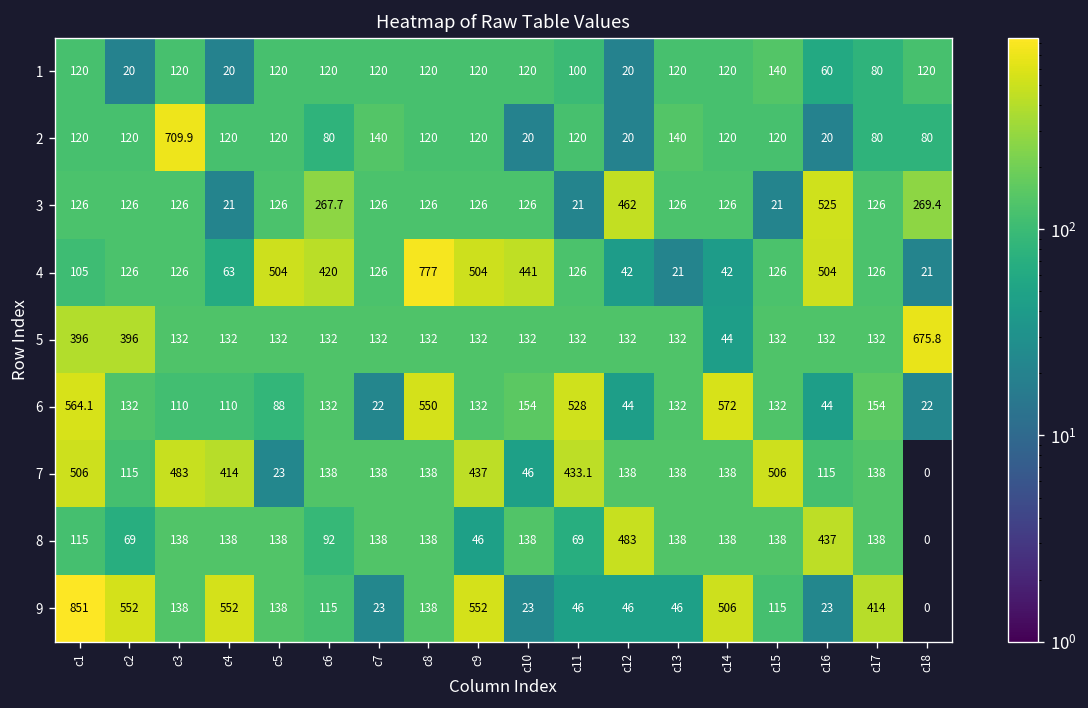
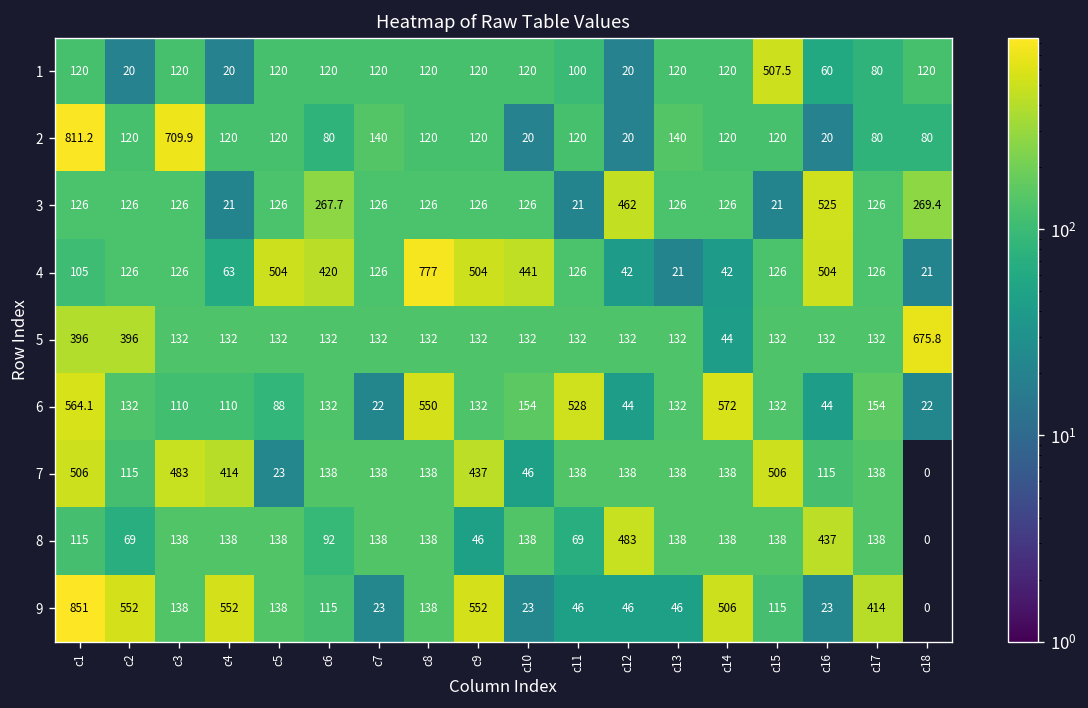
  {
    "1": {
      "c1": 120,
      "c2": 20,
      "c3": 120,
      "c4": 20,
      "c5": 120,
      "c6": 120,
      "c7": 120,
      "c8": 120,
      "c9": 120,
      "c10": 120,
      "c11": 100,
      "c12": 20,
      "c13": 120,
      "c14": 120,
-     "c15": 140,
+     "c15": 507.5,
      "c16": 60,
      "c17": 80,
      "c18": 120
    },
    "2": {
-     "c1": 120,
+     "c1": 811.2,
      "c2": 120,
      "c3": 709.9,
      "c4": 120,
      "c5": 120,
      "c6": 80,
      "c7": 140,
      "c8": 120,
      "c9": 120,
      "c10": 20,
      "c11": 120,
      "c12": 20,
      "c13": 140,
      "c14": 120,
      "c15": 120,
      "c16": 20,
      "c17": 80,
      "c18": 80
    },
    "3": {
      "c1": 126,
      "c2": 126,
      "c3": 126,
      "c4": 21,
      "c5": 126,
      "c6": 267.7,
      "c7": 126,
      "c8": 126,
      "c9": 126,
      "c10": 126,
      "c11": 21,
      "c12": 462,
      "c13": 126,
      "c14": 126,
      "c15": 21,
      "c16": 525,
      "c17": 126,
      "c18": 269.4
    },
    "4": {
      "c1": 105,
      "c2": 126,
      "c3": 126,
      "c4": 63,
      "c5": 504,
      "c6": 420,
      "c7": 126,
      "c8": 777,
      "c9": 504,
      "c10": 441,
      "c11": 126,
      "c12": 42,
      "c13": 21,
      "c14": 42,
      "c15": 126,
      "c16": 504,
      "c17": 126,
      "c18": 21
    },
    "5": {
      "c1": 396,
      "c2": 396,
      "c3": 132,
      "c4": 132,
      "c5": 132,
      "c6": 132,
      "c7": 132,
      "c8": 132,
      "c9": 132,
      "c10": 132,
      "c11": 132,
      "c12": 132,
      "c13": 132,
      "c14": 44,
      "c15": 132,
      "c16": 132,
      "c17": 132,
      "c18": 675.8
    },
    "6": {
      "c1": 564.1,
      "c2": 132,
      "c3": 110,
      "c4": 110,
      "c5": 88,
      "c6": 132,
      "c7": 22,
      "c8": 550,
      "c9": 132,
      "c10": 154,
      "c11": 528,
      "c12": 44,
      "c13": 132,
      "c14": 572,
      "c15": 132,
      "c16": 44,
      "c17": 154,
      "c18": 22
    },
    "7": {
      "c1": 506,
      "c2": 115,
      "c3": 483,
      "c4": 414,
      "c5": 23,
      "c6": 138,
      "c7": 138,
      "c8": 138,
      "c9": 437,
      "c10": 46,
-     "c11": 433.1,
+     "c11": 138,
      "c12": 138,
      "c13": 138,
      "c14": 138,
      "c15": 506,
      "c16": 115,
      "c17": 138,
      "c18": 0
    },
    "8": {
      "c1": 115,
      "c2": 69,
      "c3": 138,
      "c4": 138,
      "c5": 138,
      "c6": 92,
      "c7": 138,
      "c8": 138,
      "c9": 46,
      "c10": 138,
      "c11": 69,
      "c12": 483,
      "c13": 138,
      "c14": 138,
      "c15": 138,
      "c16": 437,
      "c17": 138,
      "c18": 0
    },
    "9": {
      "c1": 851,
      "c2": 552,
      "c3": 138,
      "c4": 552,
      "c5": 138,
      "c6": 115,
      "c7": 23,
      "c8": 138,
      "c9": 552,
      "c10": 23,
      "c11": 46,
      "c12": 46,
      "c13": 46,
      "c14": 506,
      "c15": 115,
      "c16": 23,
      "c17": 414,
      "c18": 0
    }
  }
